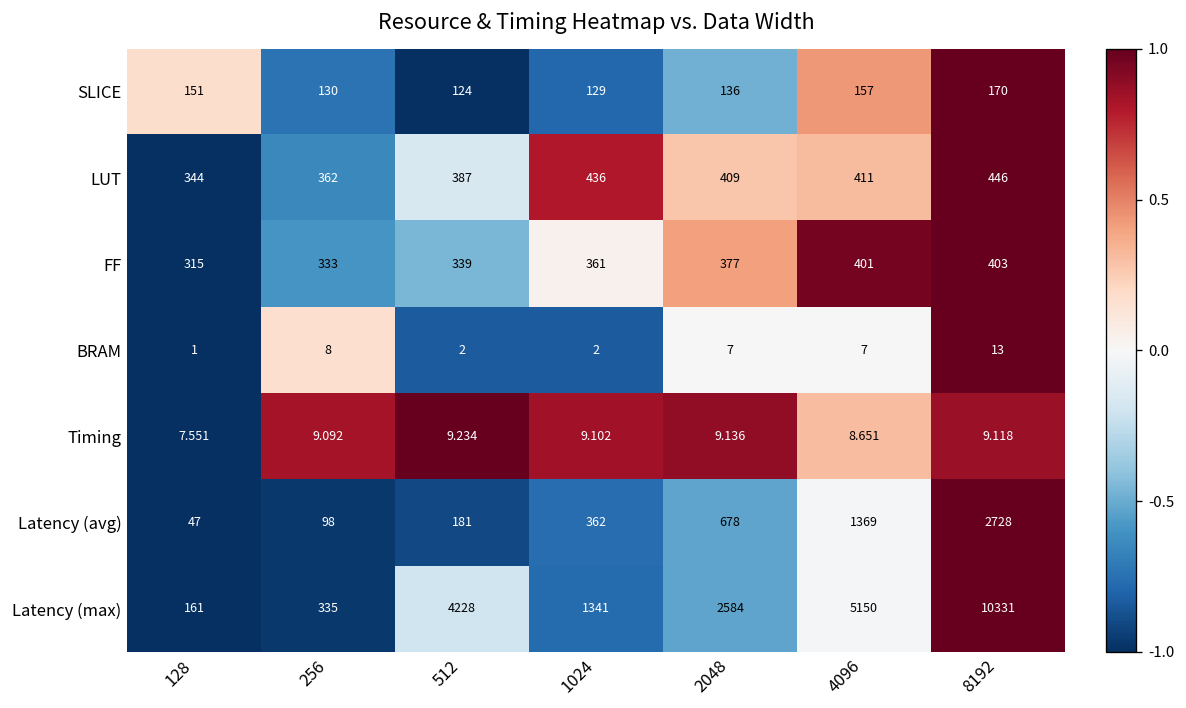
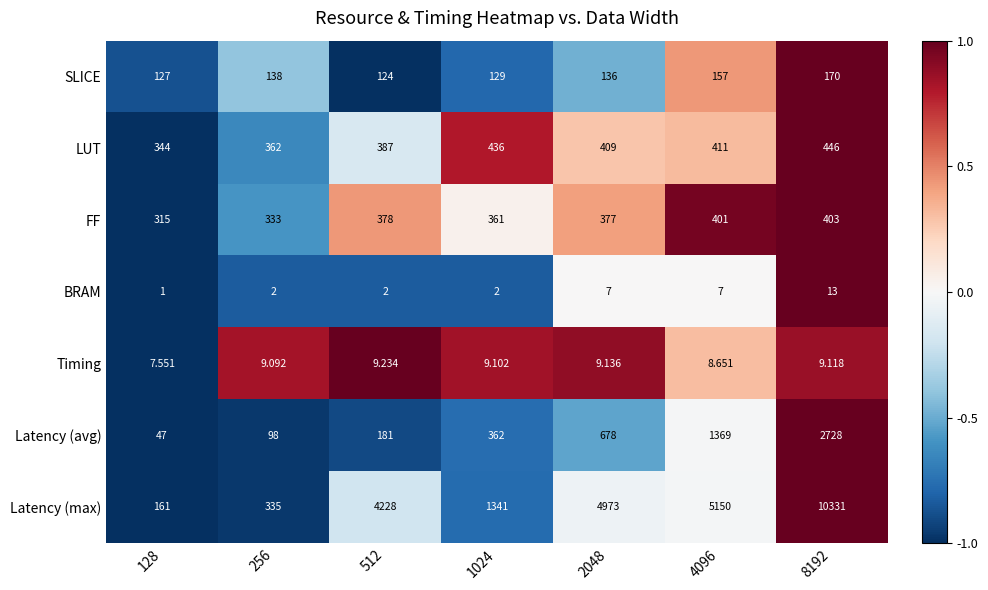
  {
    "SLICE": {
-     "128": 151,
-     "256": 130,
+     "128": 127,
+     "256": 138,
      "512": 124,
      "1024": 129,
      "2048": 136,
      "4096": 157,
      "8192": 170
    },
    "LUT": {
      "128": 344,
      "256": 362,
      "512": 387,
      "1024": 436,
      "2048": 409,
      "4096": 411,
      "8192": 446
    },
    "FF": {
      "128": 315,
      "256": 333,
-     "512": 339,
+     "512": 378,
      "1024": 361,
      "2048": 377,
      "4096": 401,
      "8192": 403
    },
    "BRAM": {
      "128": 1,
-     "256": 8,
+     "256": 2,
      "512": 2,
      "1024": 2,
      "2048": 7,
      "4096": 7,
      "8192": 13
    },
    "Timing": {
      "128": 7.551,
      "256": 9.092,
      "512": 9.234,
      "1024": 9.102,
      "2048": 9.136,
      "4096": 8.651,
      "8192": 9.118
    },
    "Latency (avg)": {
      "128": 47,
      "256": 98,
      "512": 181,
      "1024": 362,
      "2048": 678,
      "4096": 1369,
      "8192": 2728
    },
    "Latency (max)": {
      "128": 161,
      "256": 335,
      "512": 4228,
      "1024": 1341,
-     "2048": 2584,
+     "2048": 4973,
      "4096": 5150,
      "8192": 10331
    }
  }
